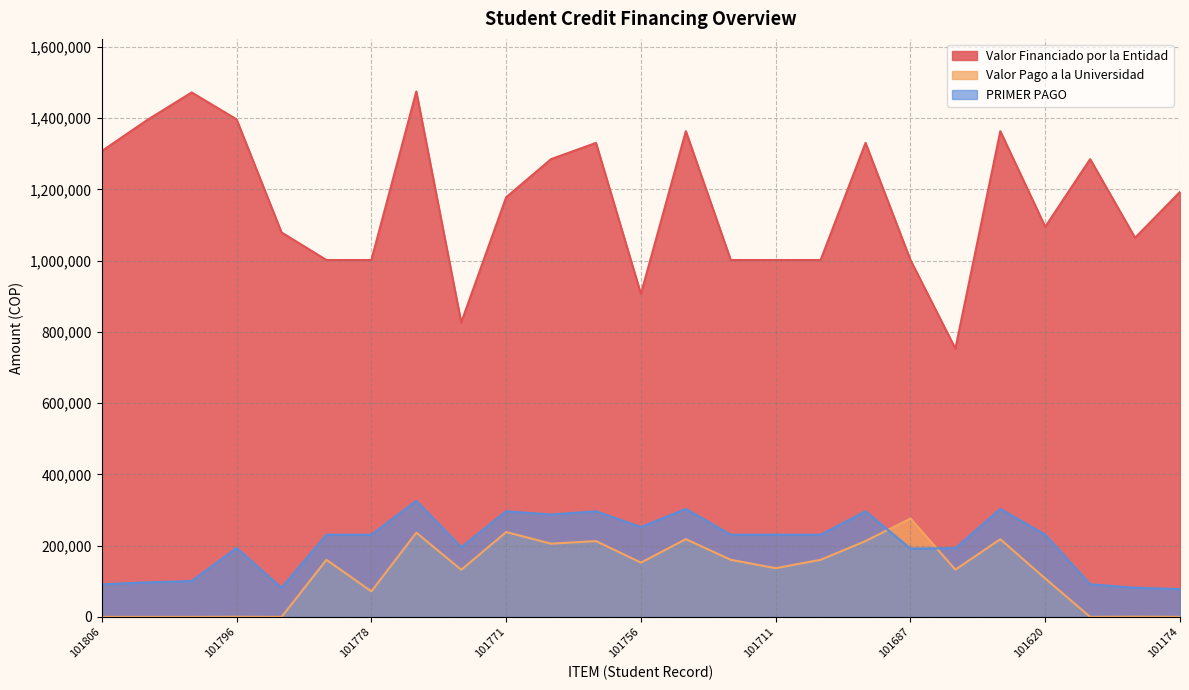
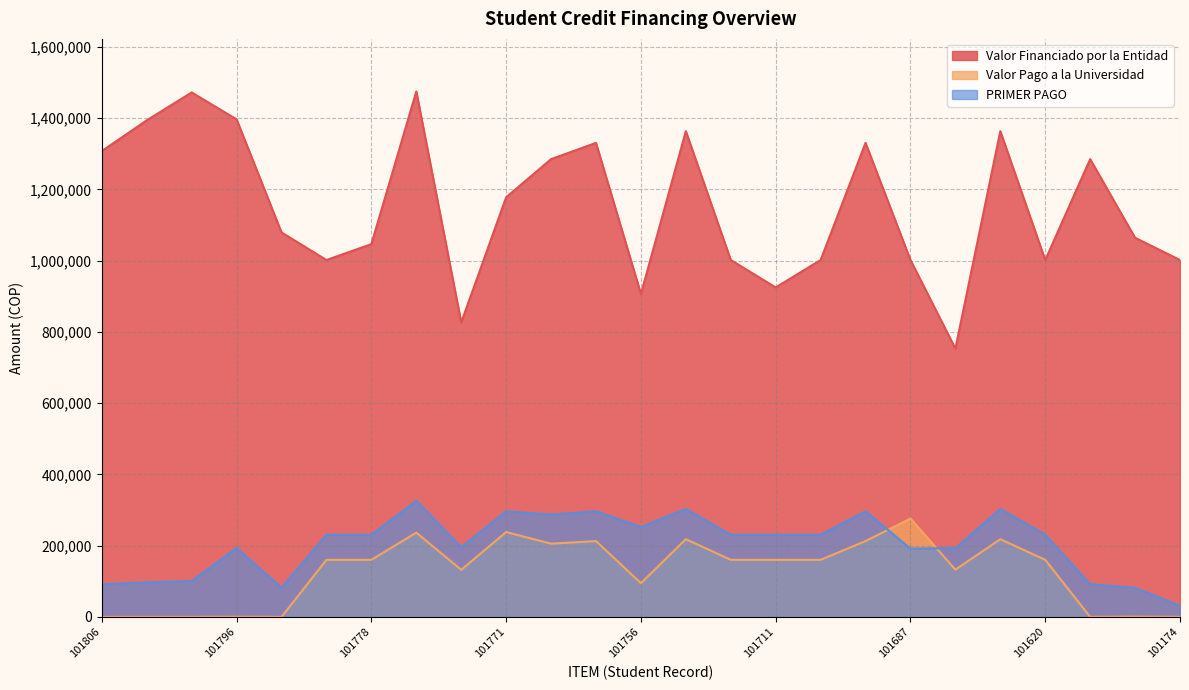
  {
    "Valor Financiado por la Entidad": {
      "101806": "1,310,000",
      "101796": "1,400,000",
-     "101778": "1,000,000",
+     "101778": "1,050,000",
      "101771": "1,180,000",
      "101756": "910,000",
-     "101711": "1,000,000",
+     "101711": "920,000",
      "101687": "1,000,000",
-     "101620": "1,100,000",
-     "101174": "1,190,000"
+     "101620": "1,000,000",
+     "101174": "1,000,000"
    },
    "Valor Pago a la Universidad": {
      "101806": "0",
      "101796": "0",
-     "101778": "70,000",
+     "101778": "160,000",
      "101771": "240,000",
-     "101756": "150,000",
-     "101711": "140,000",
+     "101756": "90,000",
+     "101711": "160,000",
      "101687": "280,000",
-     "101620": "110,000",
+     "101620": "160,000",
      "101174": "0"
    },
    "PRIMER PAGO": {
      "101806": "90,000",
      "101796": "190,000",
      "101778": "230,000",
      "101771": "300,000",
      "101756": "250,000",
      "101711": "230,000",
      "101687": "190,000",
      "101620": "230,000",
-     "101174": "80,000"
+     "101174": "30,000"
    }
  }
